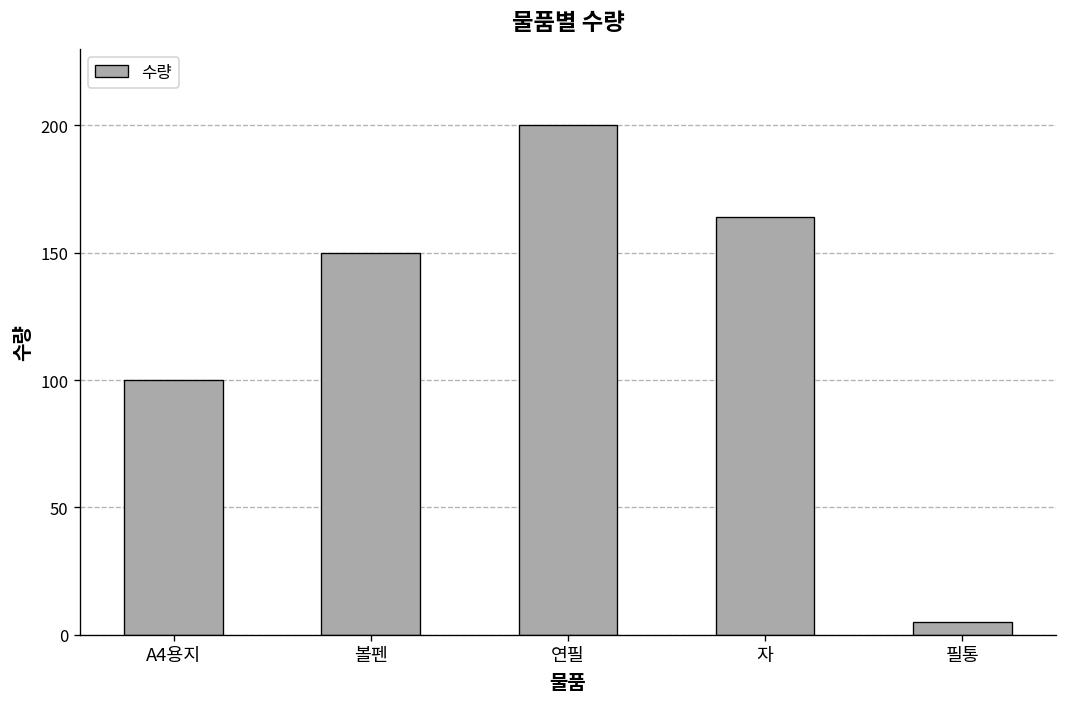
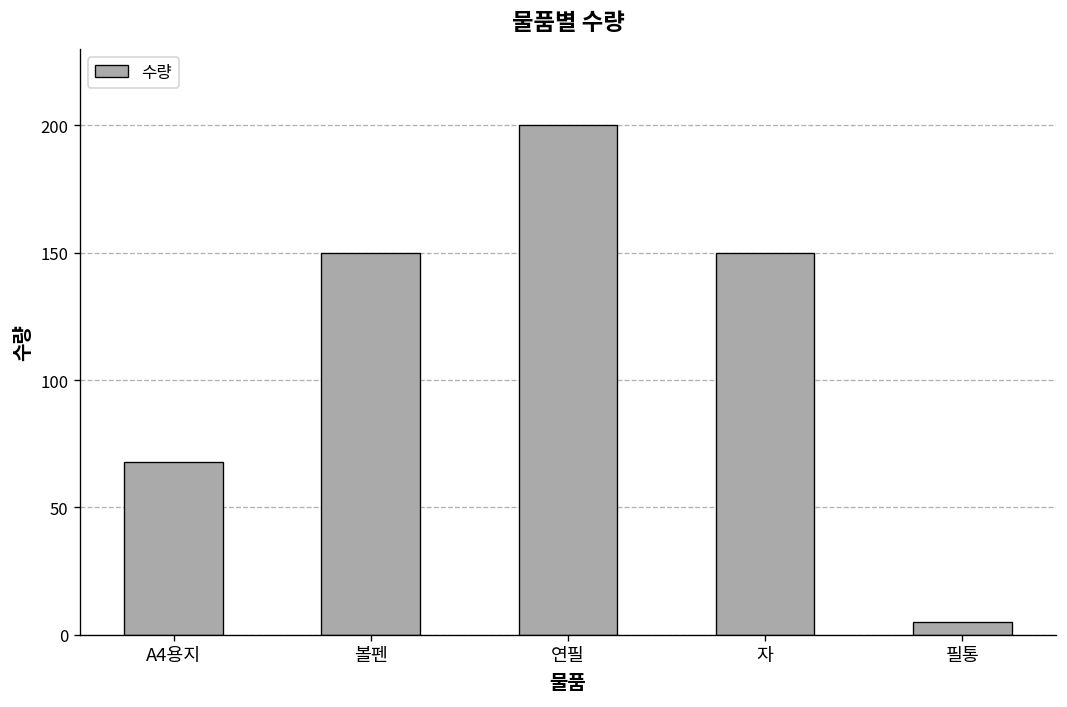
  {
-   "A4용지": 100,
+   "A4용지": 68,
    "볼펜": 150,
    "연필": 200,
-   "자": 164,
+   "자": 150,
    "필통": 5
  }
